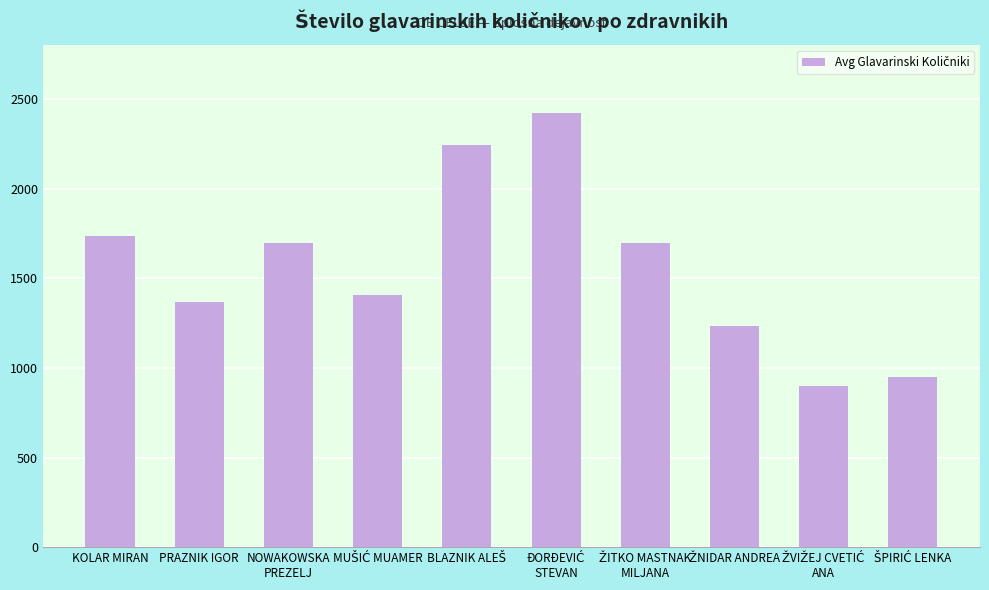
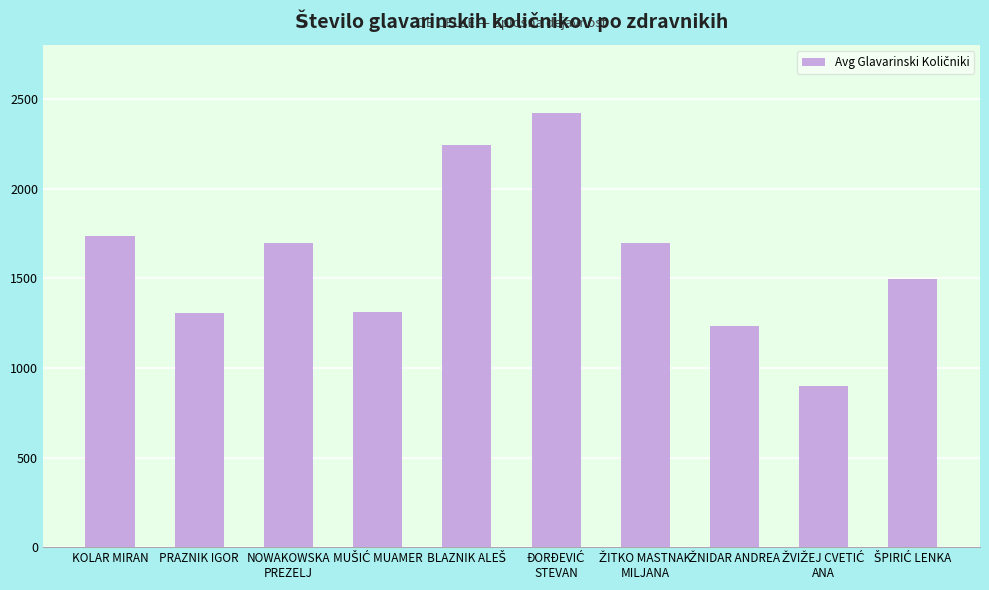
  {
    "KOLAR MIRAN": 1740,
-   "PRAZNIK IGOR": 1370,
+   "PRAZNIK IGOR": 1300,
    "NOWAKOWSKA PREZELJ": 1700,
-   "MUŠIĆ MUAMER": 1410,
+   "MUŠIĆ MUAMER": 1310,
    "BLAZNIK ALEŠ": 2250,
    "ĐORĐEVIĆ STEVAN": 2420,
    "ŽITKO MASTNAK MILJANA": 1700,
    "ŽNIDAR ANDREA": 1240,
    "ŽVIŽEJ CVETIĆ ANA": 900,
-   "ŠPIRIĆ LENKA": 950
+   "ŠPIRIĆ LENKA": 1490
  }
